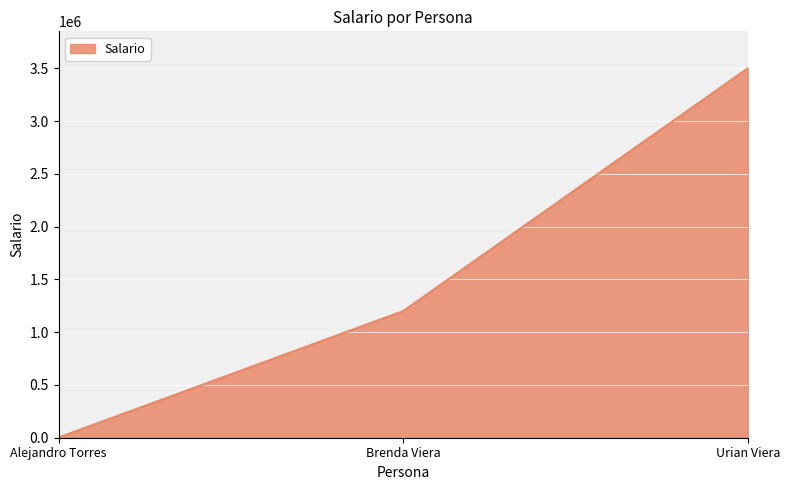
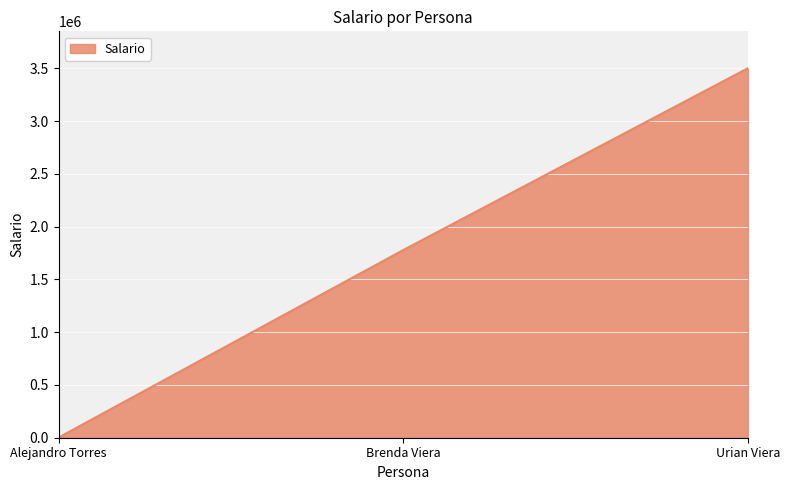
  {
    "Alejandro Torres": 0,
-   "Brenda Viera": 1200000,
+   "Brenda Viera": 1780000,
    "Urian Viera": 3500000
  }
